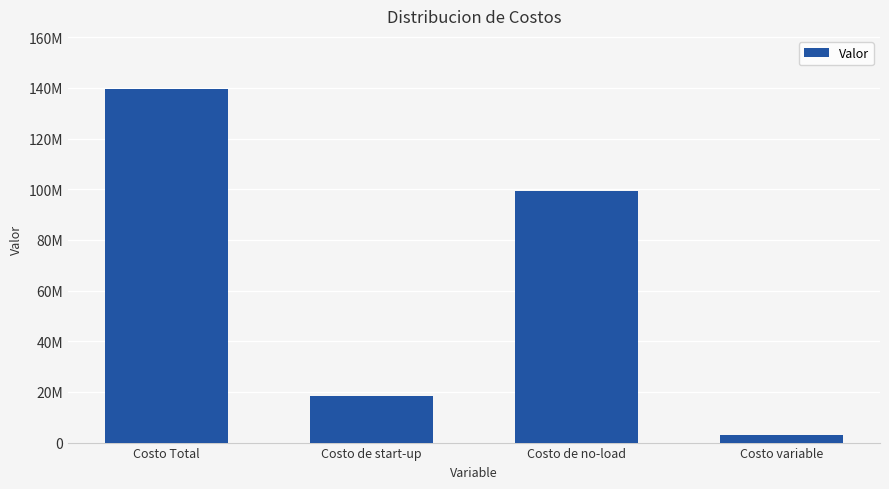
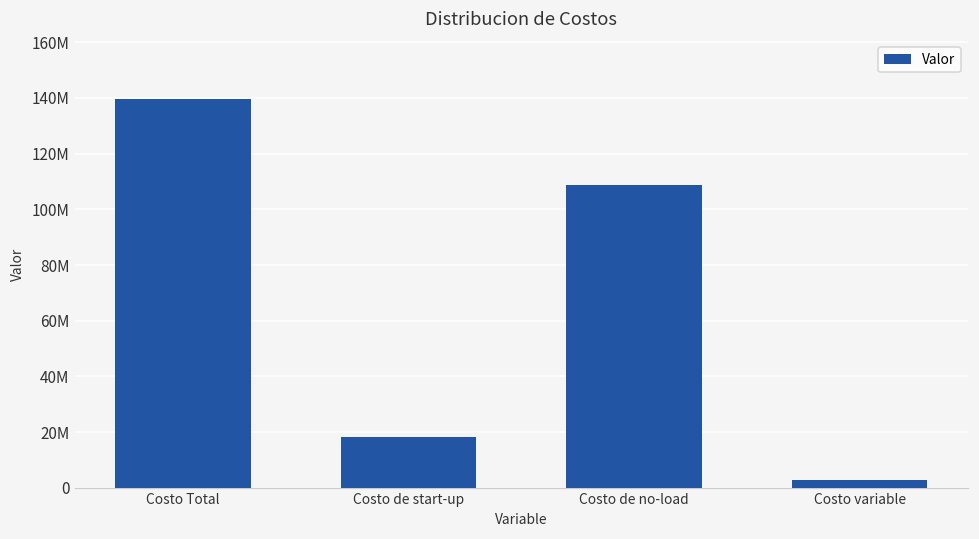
  {
    "Costo Total": 140000000,
    "Costo de start-up": 18000000,
-   "Costo de no-load": 100000000,
+   "Costo de no-load": 109000000,
    "Costo variable": 3000000
  }
